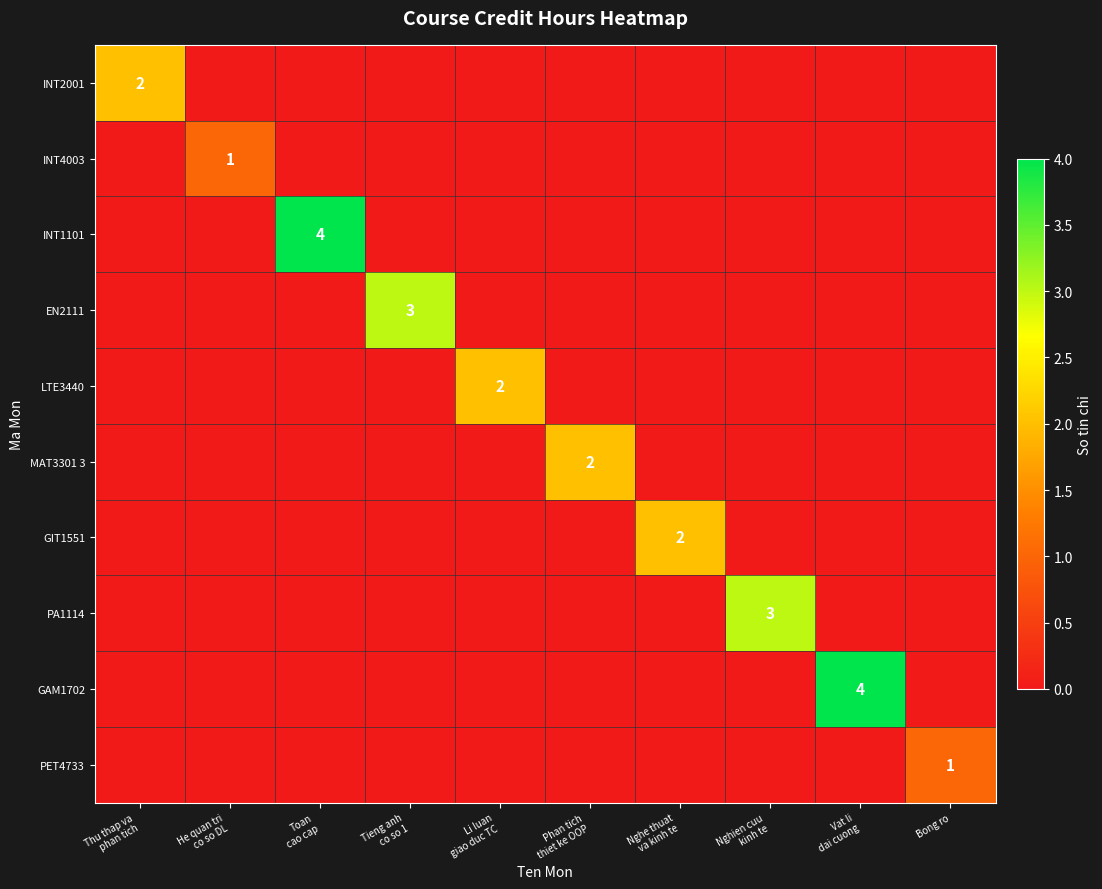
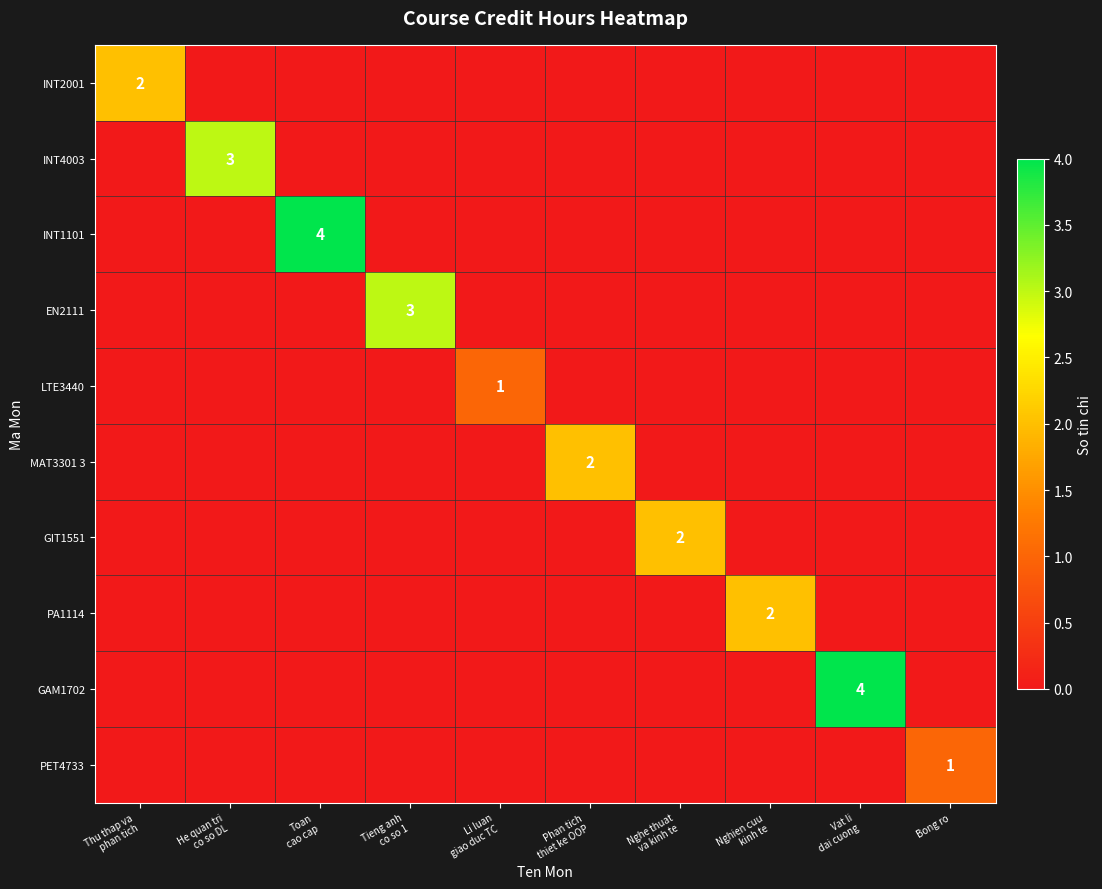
  {
    "INT2001": {
      "Thu thap va phan tich": 2
    },
    "INT4003": {
-     "He quan tri co so DL": 1
+     "He quan tri co so DL": 3
    },
    "INT1101": {
      "Toan cao cap": 4
    },
    "EN2111": {
      "Tieng anh co so 1": 3
    },
    "LTE3440": {
-     "Li luan giao duc TC": 2
+     "Li luan giao duc TC": 1
    },
    "MAT3301 3": {
      "Phan tich thiet ke OOP": 2
    },
    "GIT1551": {
      "Nghe thuat va kinh te": 2
    },
    "PA1114": {
-     "Nghien cuu kinh te": 3
+     "Nghien cuu kinh te": 2
    },
    "GAM1702": {
      "Vat li dai cuong": 4
    },
    "PET4733": {
      "Bong ro": 1
    }
  }
